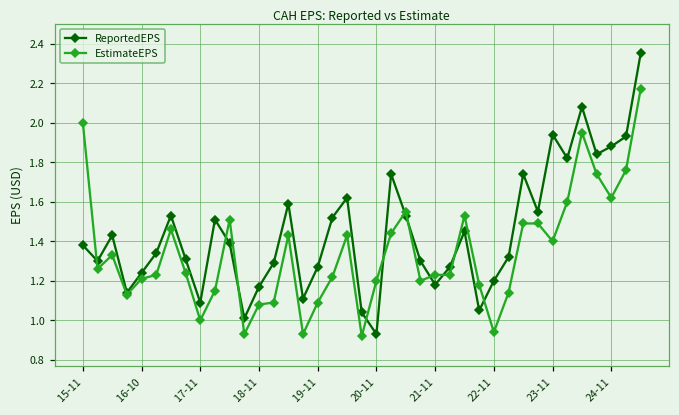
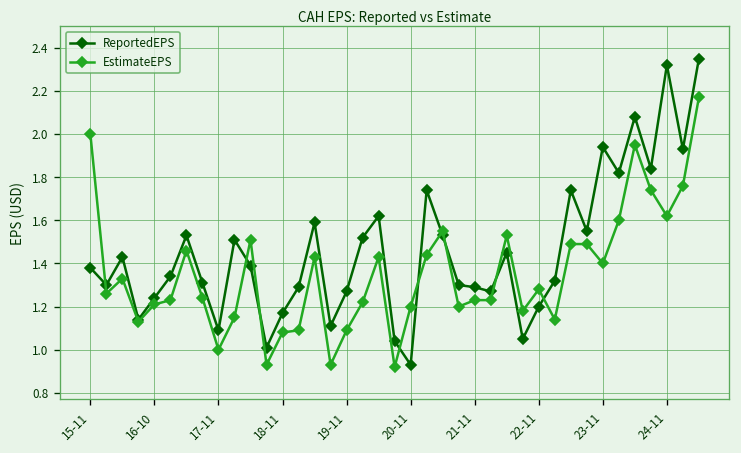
  {
    "ReportedEPS": {
      "15-11": 1.38,
      "16-10": 1.24,
      "17-11": 1.09,
      "18-11": 1.17,
      "19-11": 1.27,
      "20-11": 0.93,
-     "21-11": 1.18,
+     "21-11": 1.29,
      "22-11": 1.20,
      "23-11": 1.94,
-     "24-11": 1.88
+     "24-11": 2.32
    },
    "EstimateEPS": {
      "15-11": 2.00,
      "16-10": 1.21,
      "17-11": 1.00,
      "18-11": 1.08,
      "19-11": 1.09,
      "20-11": 1.20,
      "21-11": 1.23,
-     "22-11": 0.94,
+     "22-11": 1.28,
      "23-11": 1.40,
      "24-11": 1.62
    }
  }
